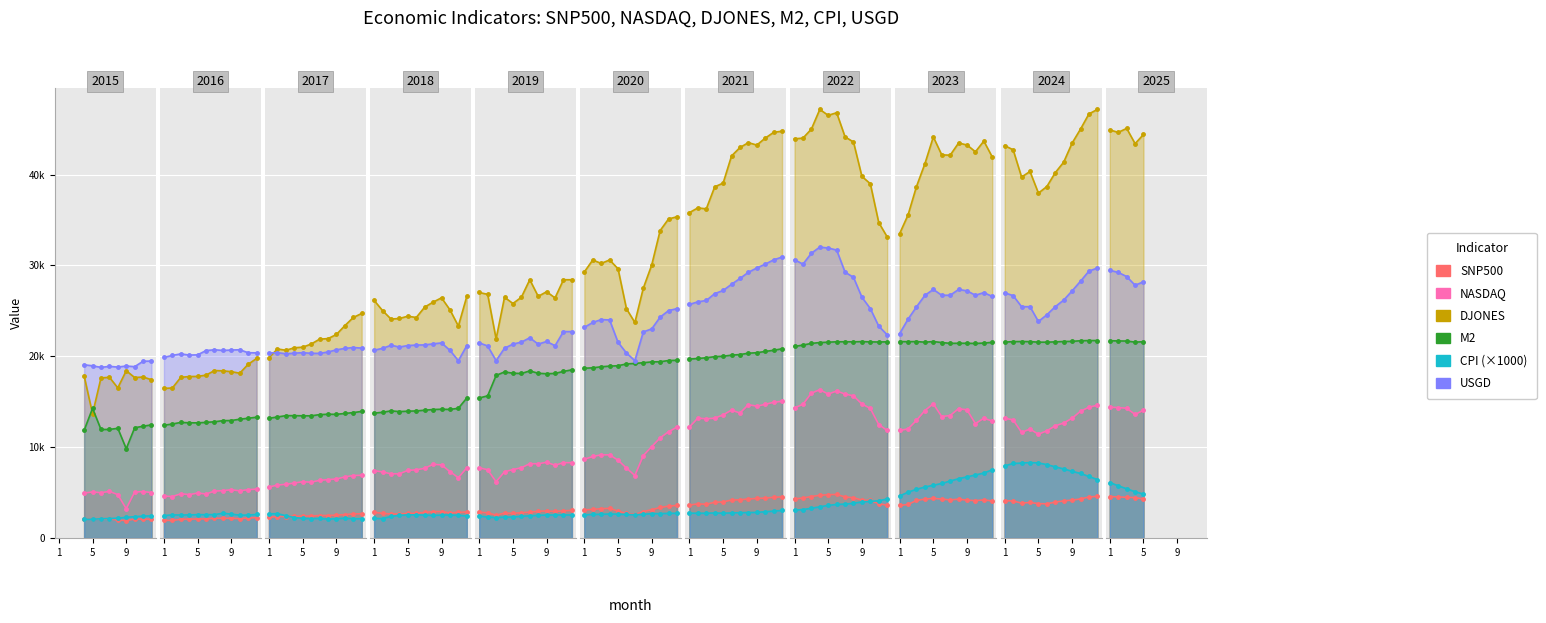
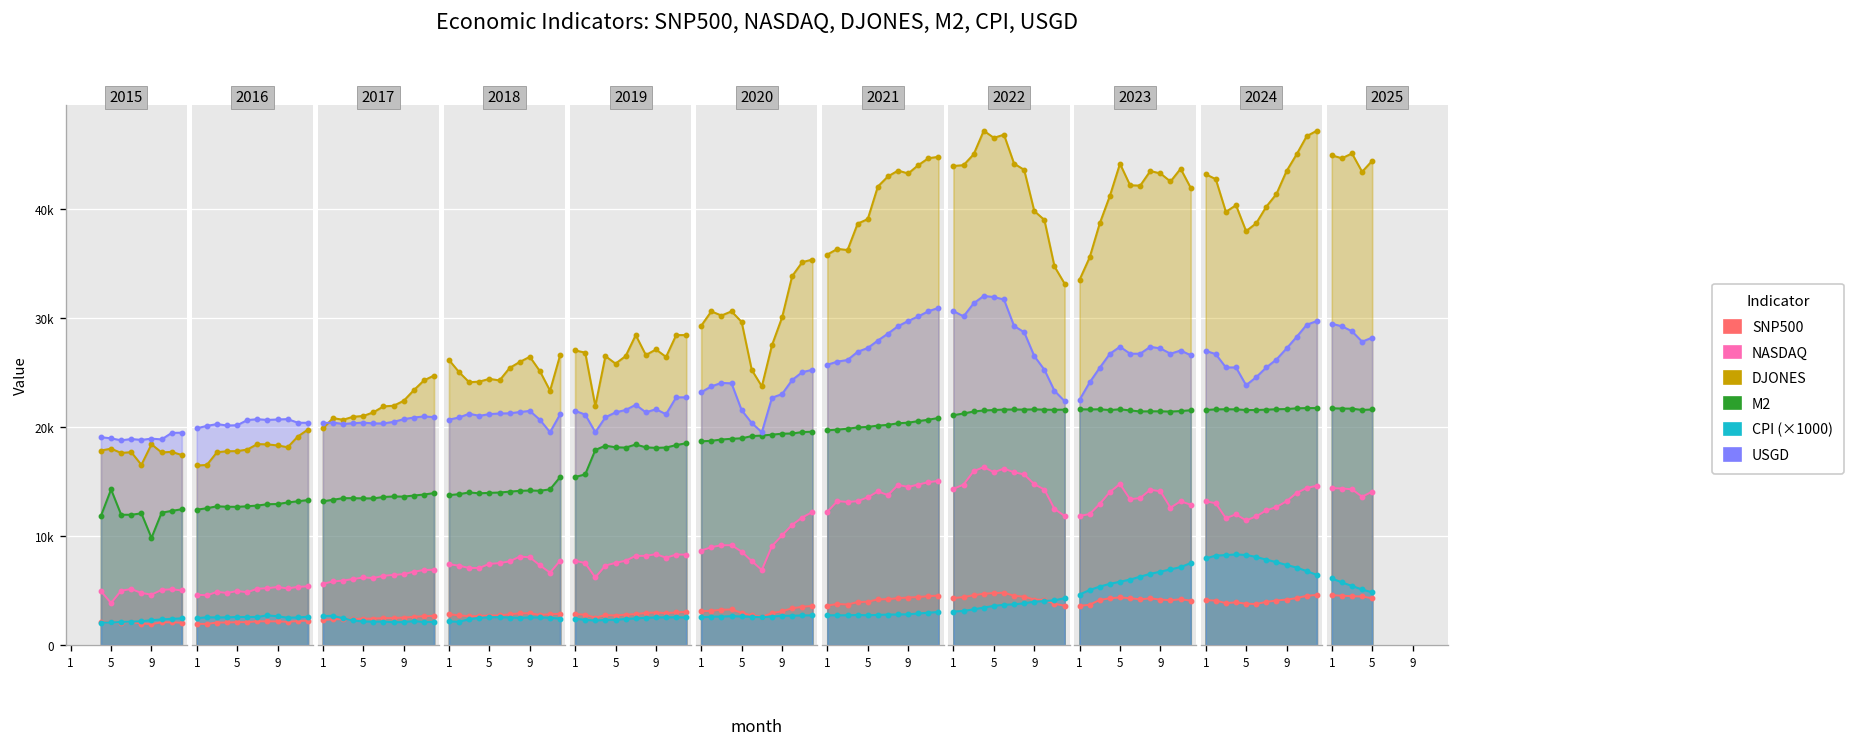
  {
    "2015": {
      "SNP500": {
        "9": 2000
      },
      "NASDAQ": {
-       "5": 5000,
-       "9": 3000
+       "5": 4000,
+       "9": 5000
      },
      "DJONES": {
-       "5": 14000,
+       "5": 18000,
        "9": 18000
      },
      "M2": {
        "5": 14000,
        "9": 10000
      },
      "CPI (×1000)": {
        "9": 2000
      },
      "USGD": {
        "5": 19000,
        "9": 19000
      }
    }
  }
